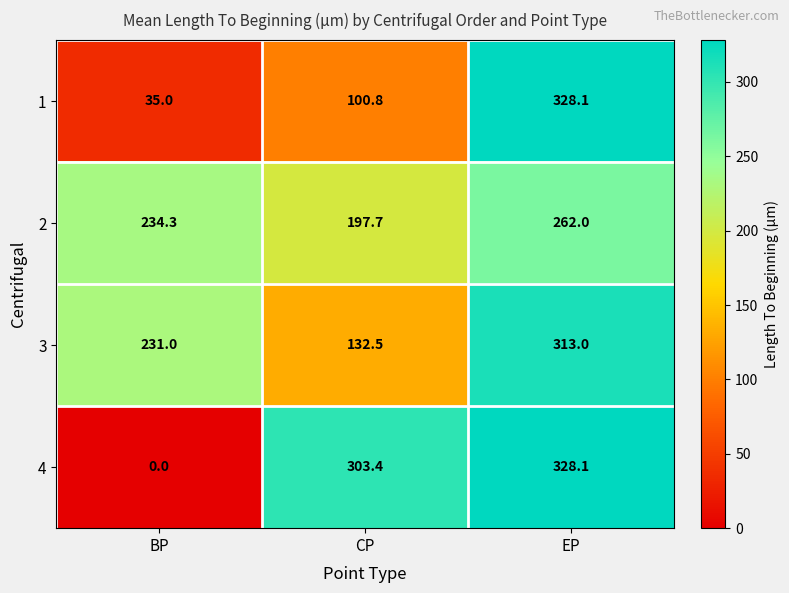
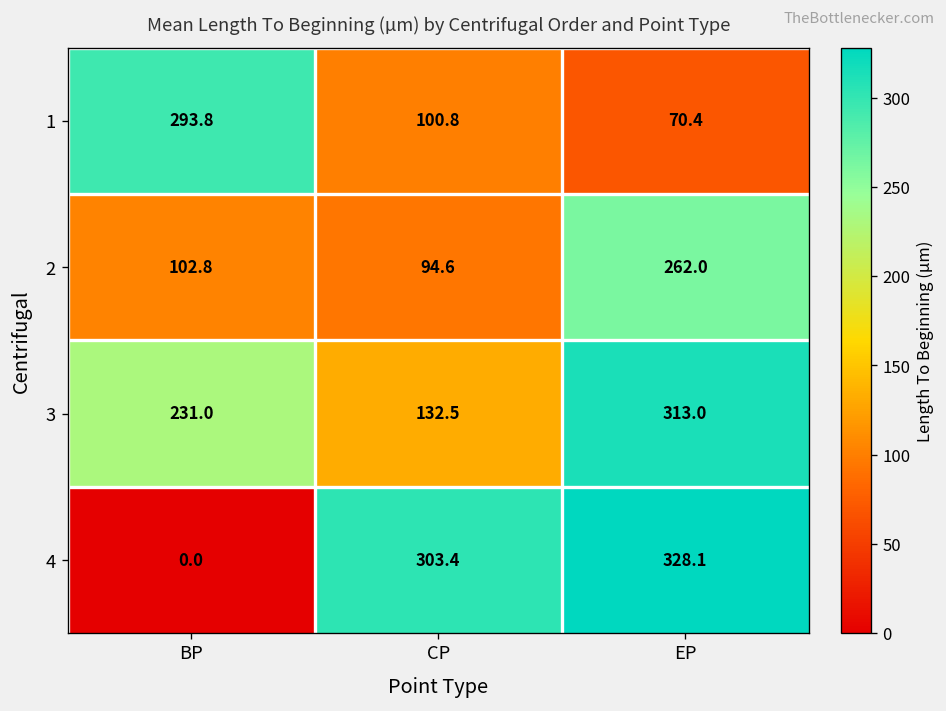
  {
    "1": {
-     "BP": 35.0,
+     "BP": 293.8,
      "CP": 100.8,
-     "EP": 328.1
+     "EP": 70.4
    },
    "2": {
-     "BP": 234.3,
-     "CP": 197.7,
+     "BP": 102.8,
+     "CP": 94.6,
      "EP": 262.0
    },
    "3": {
      "BP": 231.0,
      "CP": 132.5,
      "EP": 313.0
    },
    "4": {
      "BP": 0.0,
      "CP": 303.4,
      "EP": 328.1
    }
  }
